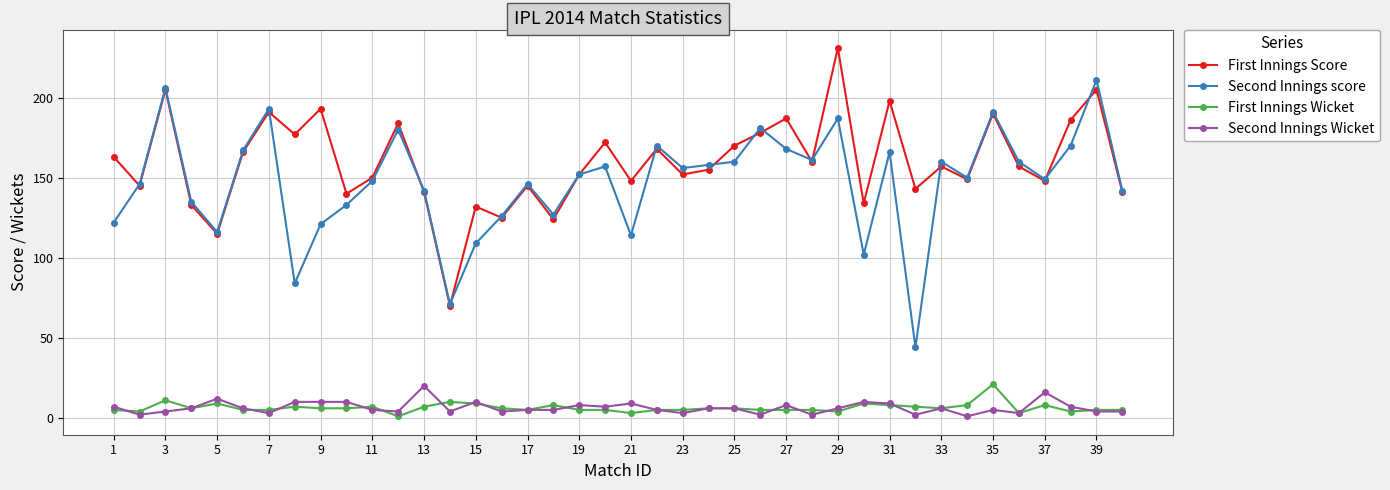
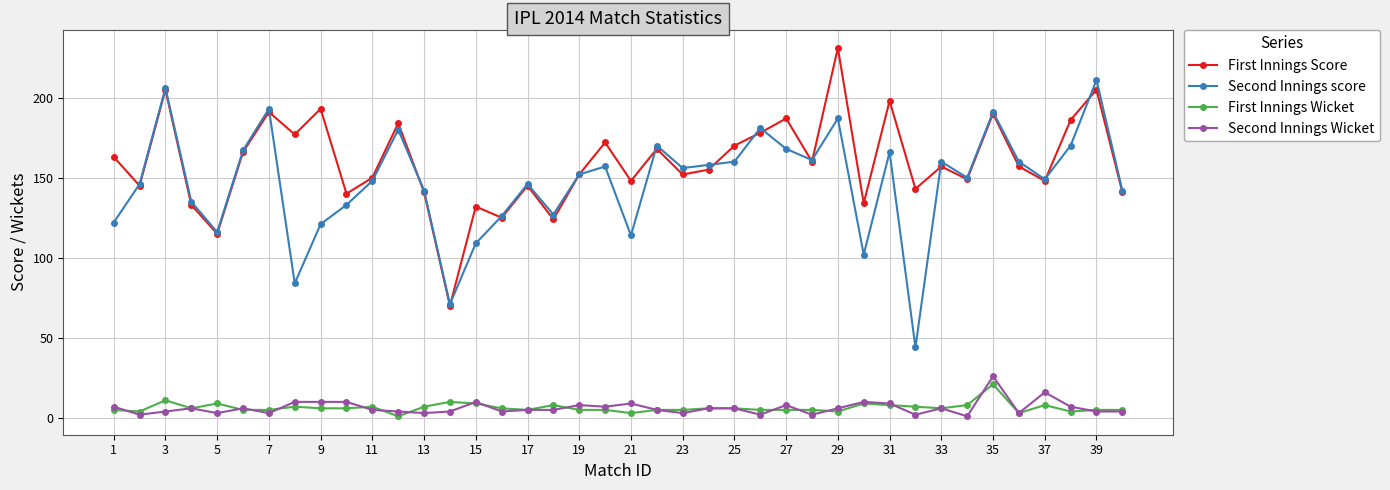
  {
    "First Innings Score": {
      "1": 163,
      "7": 191,
      "9": 193,
      "11": 150,
      "15": 132,
      "21": 148,
      "23": 152,
      "25": 170,
      "27": 187,
      "29": 231,
      "31": 198,
      "33": 157,
      "39": 205
    },
    "Second Innings score": {
      "1": 122,
      "7": 193,
      "9": 121,
      "11": 148,
      "15": 109,
      "21": 114,
      "23": 156,
      "25": 160,
      "27": 168,
      "29": 187,
      "31": 166,
      "33": 160,
      "39": 211
    },
    "First Innings Wicket": {
      "1": 5,
      "3": 11,
      "5": 9,
      "7": 5,
      "9": 6,
      "11": 7,
      "13": 7,
      "19": 5,
      "21": 3,
      "23": 5,
      "27": 5,
      "29": 4,
      "35": 21,
      "37": 8
    },
    "Second Innings Wicket": {
      "1": 7,
      "3": 4,
-     "5": 12,
+     "5": 3,
      "7": 3,
      "9": 10,
      "11": 5,
-     "13": 20,
+     "13": 3,
      "19": 8,
      "21": 9,
      "23": 3,
      "27": 8,
      "29": 6,
-     "35": 5,
+     "35": 26,
      "37": 16
    }
  }
